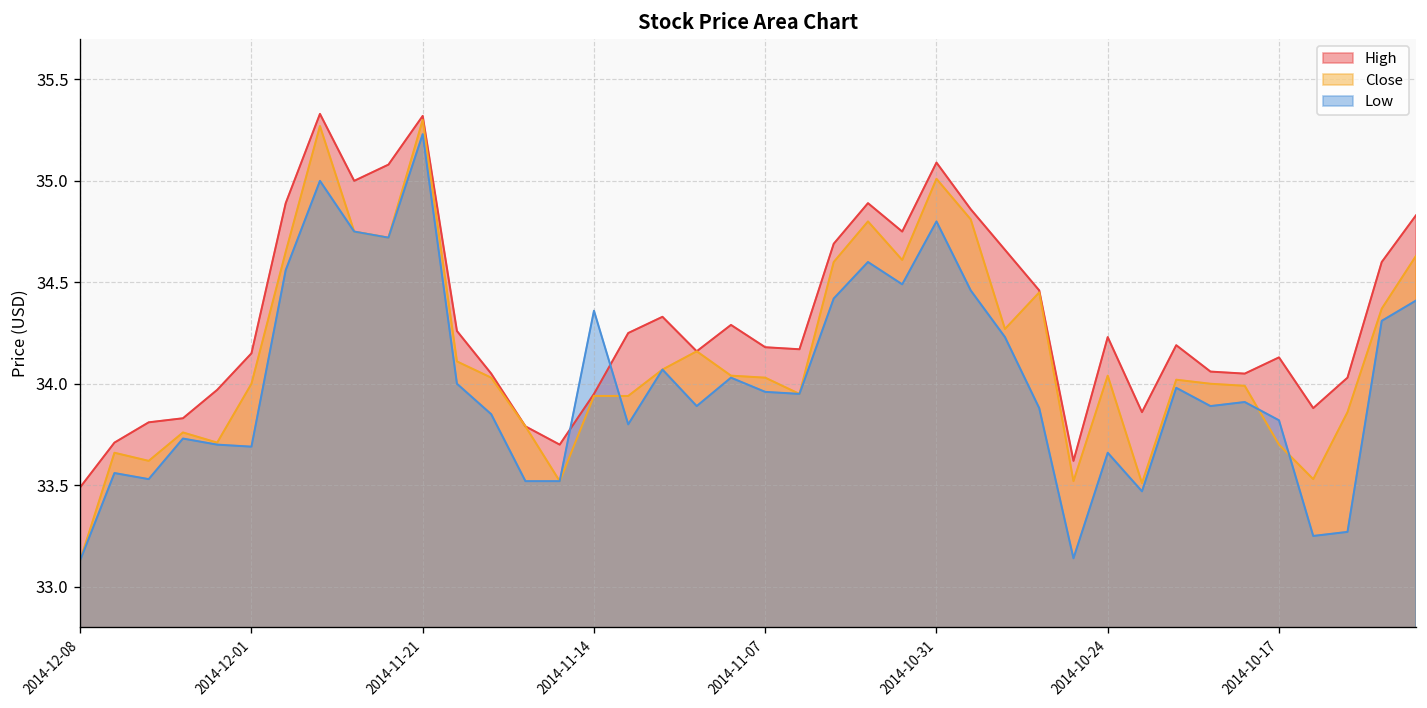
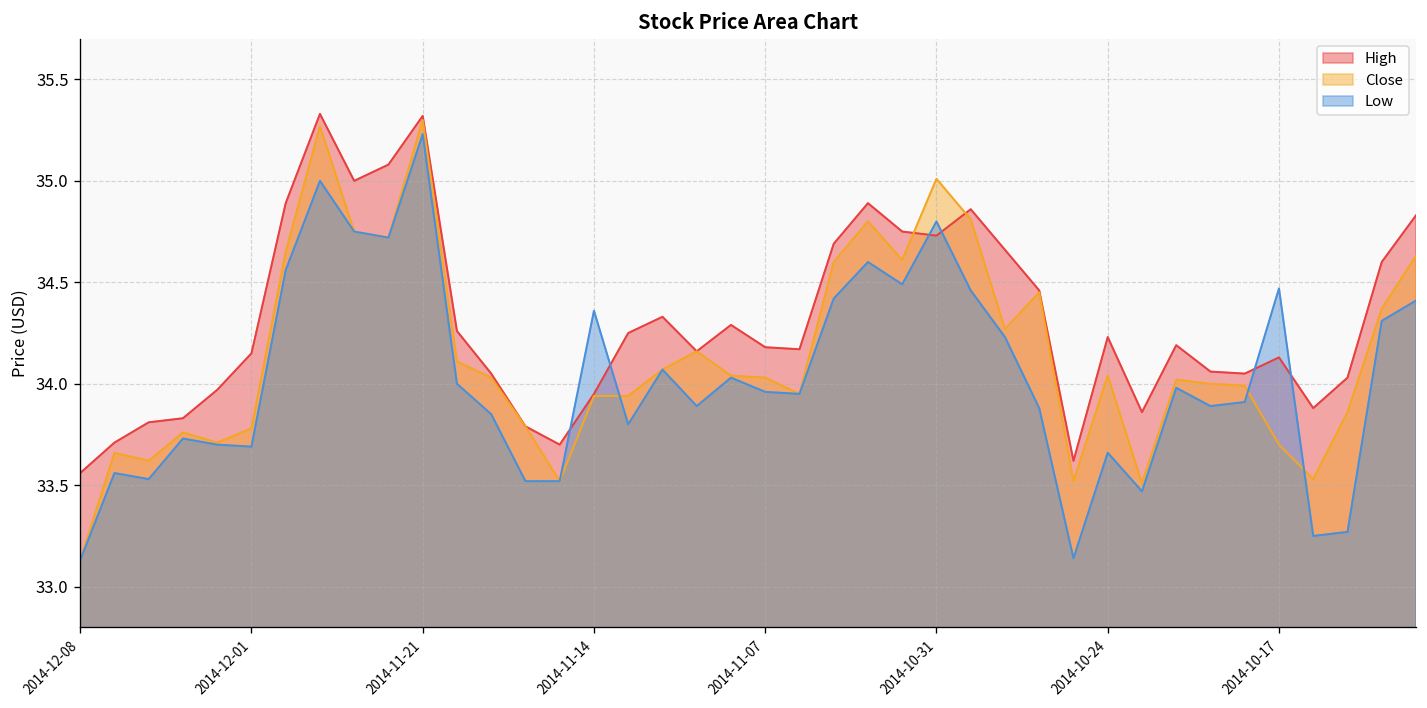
  {
    "High": {
-     "2014-12-08": 33.49,
+     "2014-12-08": 33.56,
      "2014-12-01": 34.15,
      "2014-11-21": 35.32,
      "2014-11-07": 34.18,
-     "2014-10-31": 35.09,
+     "2014-10-31": 34.73,
      "2014-10-24": 34.23,
      "2014-10-17": 34.13
    },
    "Close": {
-     "2014-12-01": 34.00,
+     "2014-12-01": 33.78,
      "2014-11-21": 35.30,
      "2014-11-07": 34.03,
      "2014-10-31": 35.01,
      "2014-10-24": 34.04,
      "2014-10-17": 33.70
    },
    "Low": {
      "2014-12-01": 33.69,
      "2014-11-21": 35.23,
      "2014-11-14": 34.36,
      "2014-11-07": 33.96,
      "2014-10-31": 34.80,
      "2014-10-24": 33.66,
-     "2014-10-17": 33.82
+     "2014-10-17": 34.47
    }
  }
